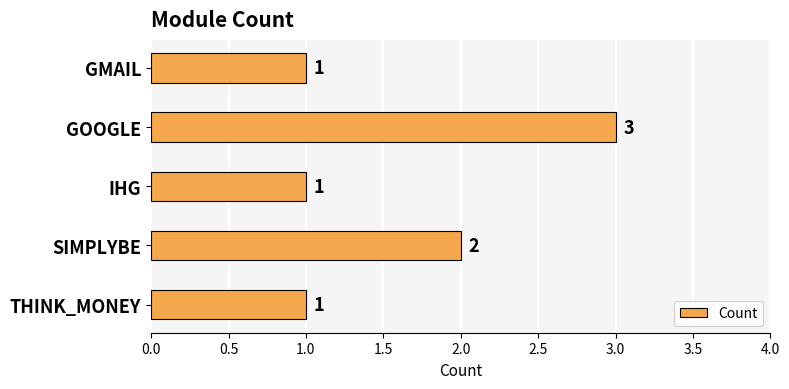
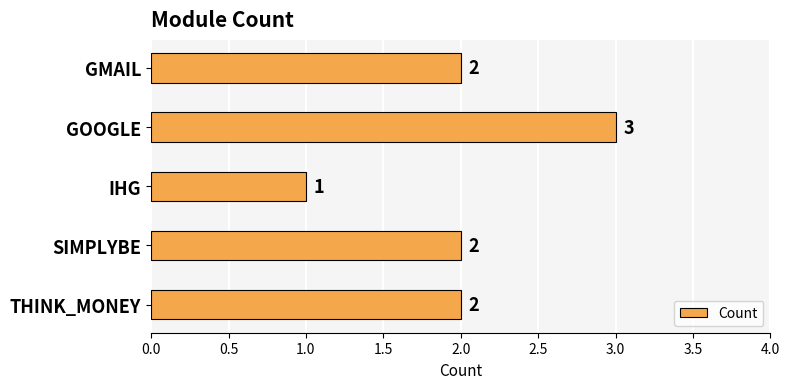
  {
-   "GMAIL": 1,
+   "GMAIL": 2,
    "GOOGLE": 3,
    "IHG": 1,
    "SIMPLYBE": 2,
-   "THINK_MONEY": 1
+   "THINK_MONEY": 2
  }
